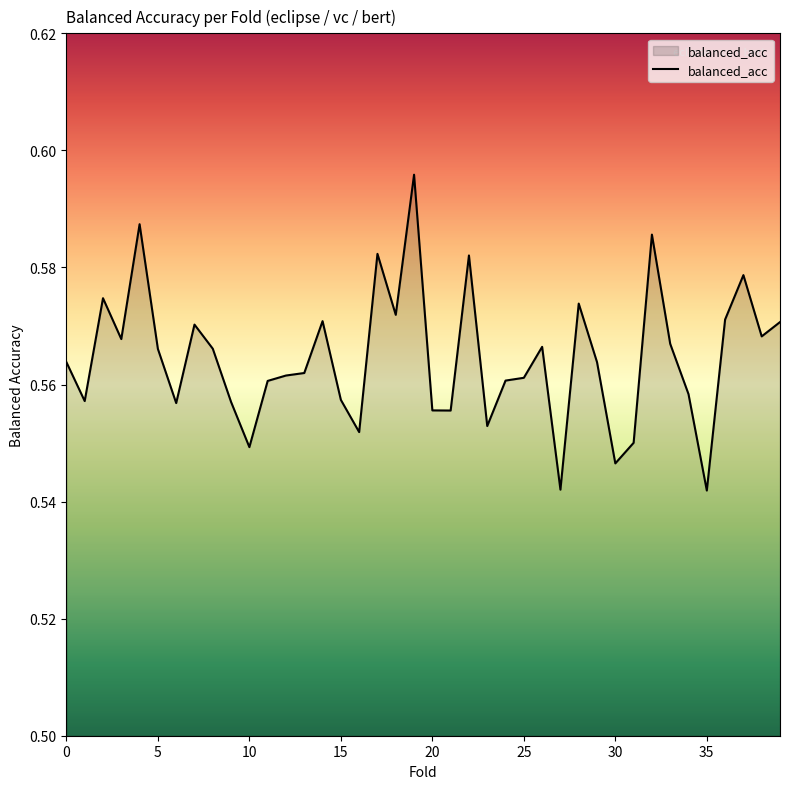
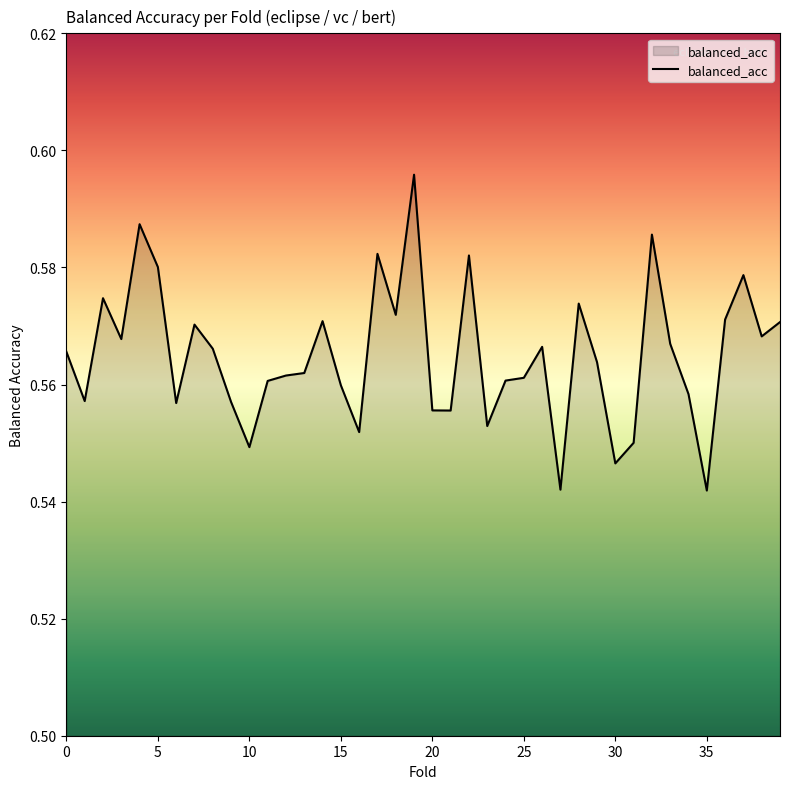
  {
-   "0": 0.564,
-   "5": 0.566,
+   "0": 0.566,
+   "5": 0.580,
    "10": 0.549,
-   "15": 0.557,
+   "15": 0.560,
    "20": 0.556,
    "25": 0.561,
    "30": 0.547,
    "35": 0.542
  }
